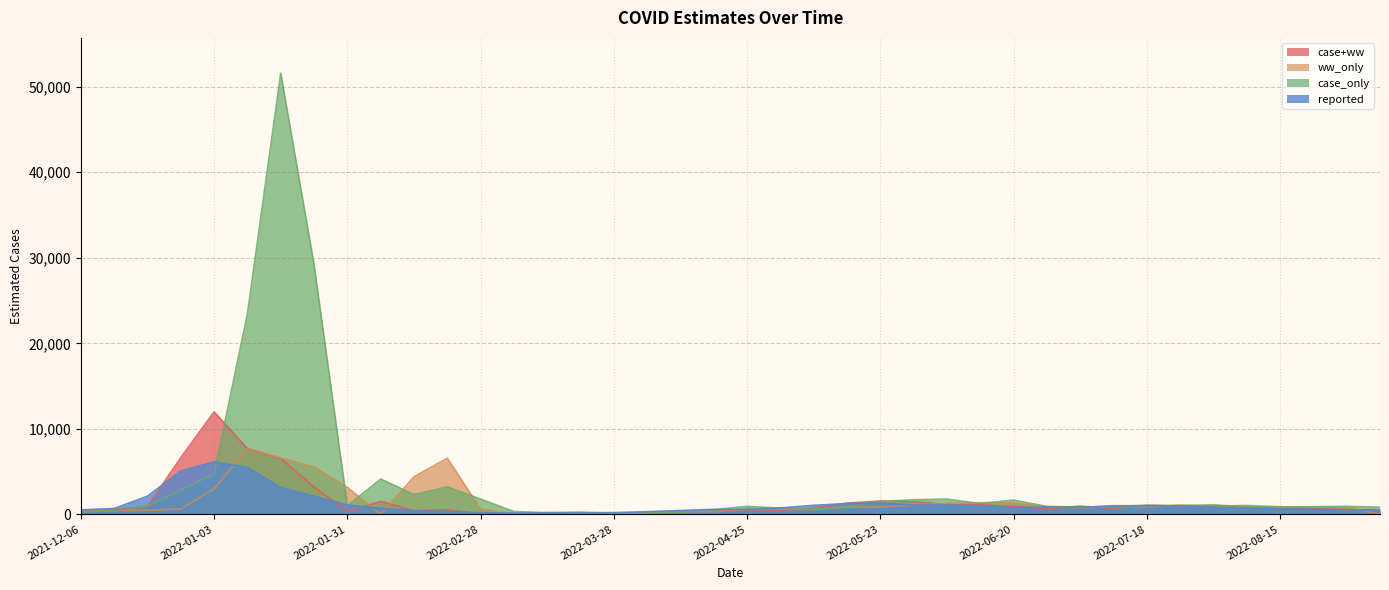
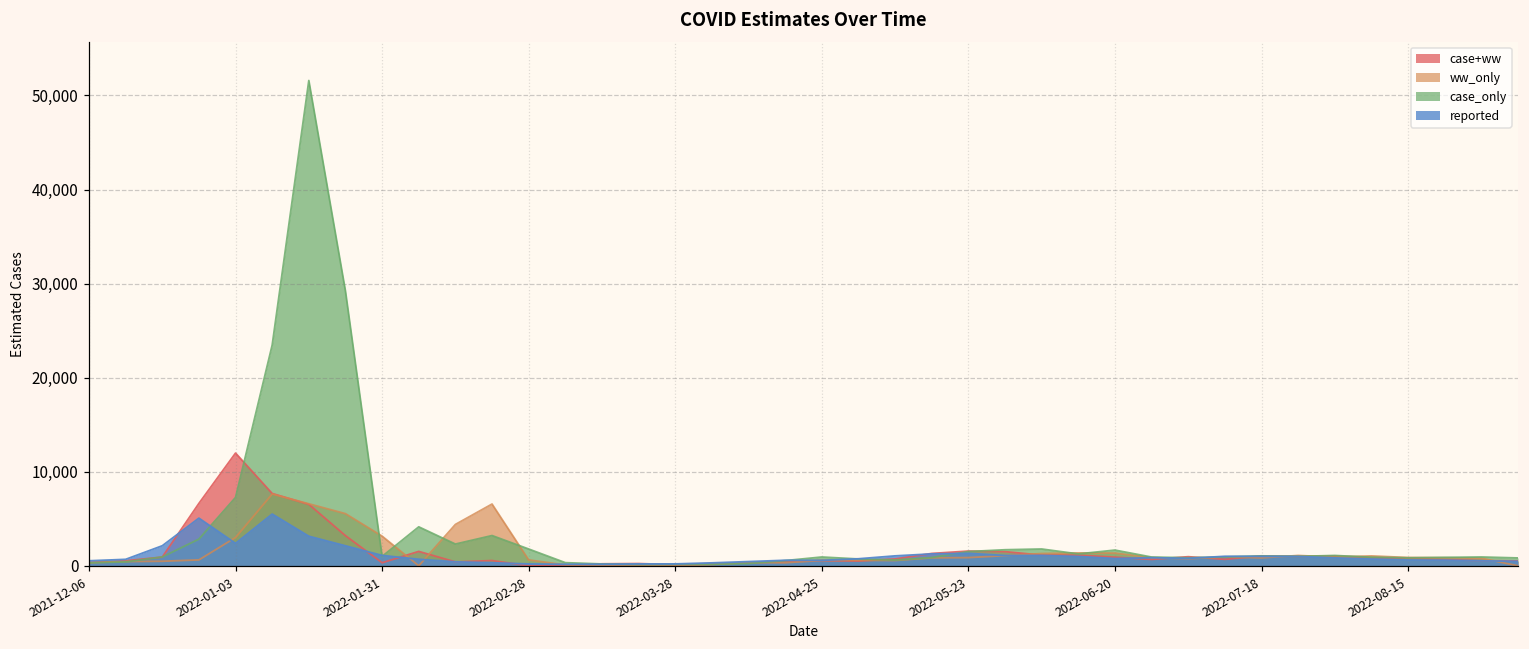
  {
    "case_only": {
-     "2022-01-03": "5,000",
+     "2022-01-03": "7,000",
      "2022-02-28": "2,000",
      "2022-04-25": "1,000",
      "2022-06-20": "2,000"
    },
    "reported": {
-     "2022-01-03": "6,000"
+     "2022-01-03": "2,000"
    }
  }
